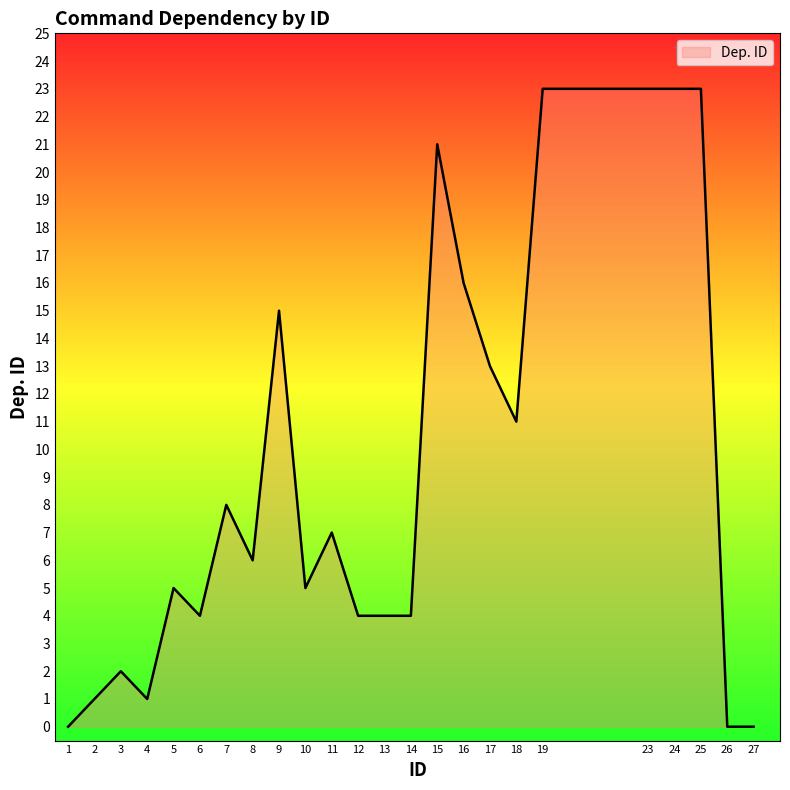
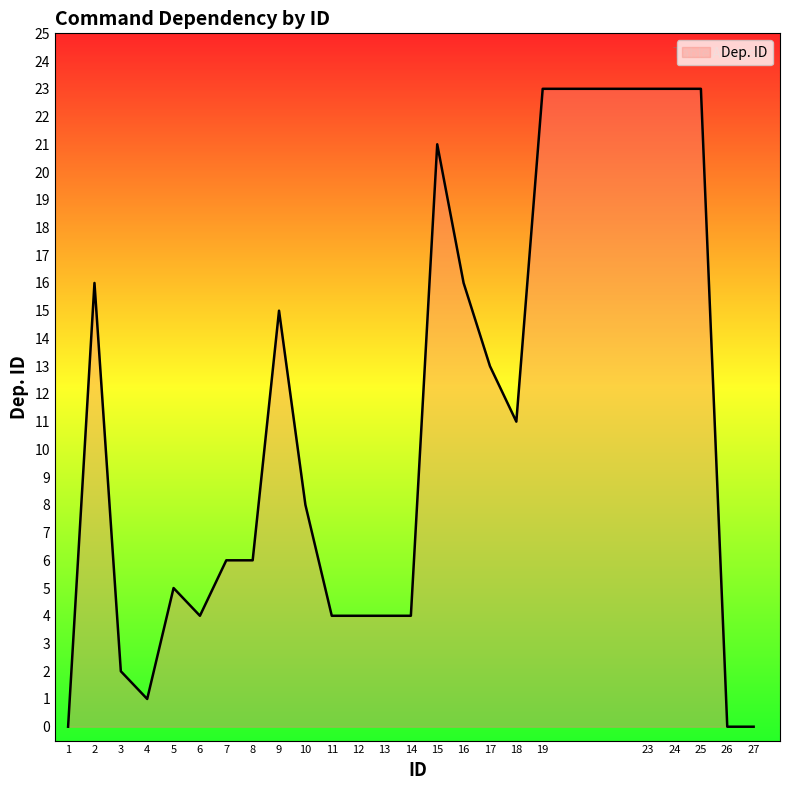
  {
    "1": 0,
-   "2": 1,
+   "2": 16,
    "3": 2,
    "4": 1,
    "5": 5,
    "6": 4,
-   "7": 8,
+   "7": 6,
    "8": 6,
    "9": 15,
-   "10": 5,
-   "11": 7,
+   "10": 8,
+   "11": 4,
    "12": 4,
    "13": 4,
    "14": 4,
    "15": 21,
    "16": 16,
    "17": 13,
    "18": 11,
    "19": 23,
    "23": 23,
    "24": 23,
    "25": 23,
    "26": 0,
    "27": 0
  }
